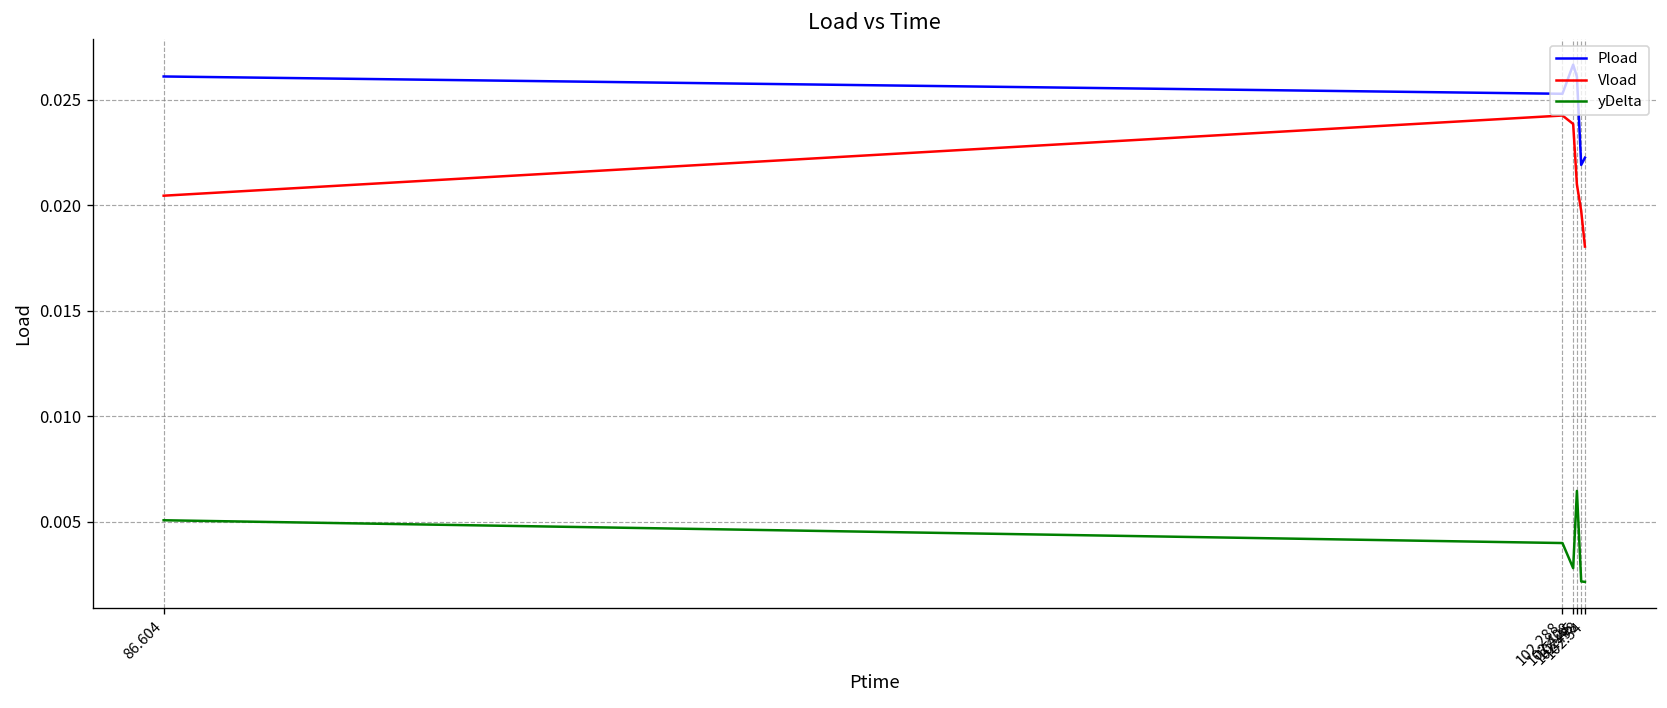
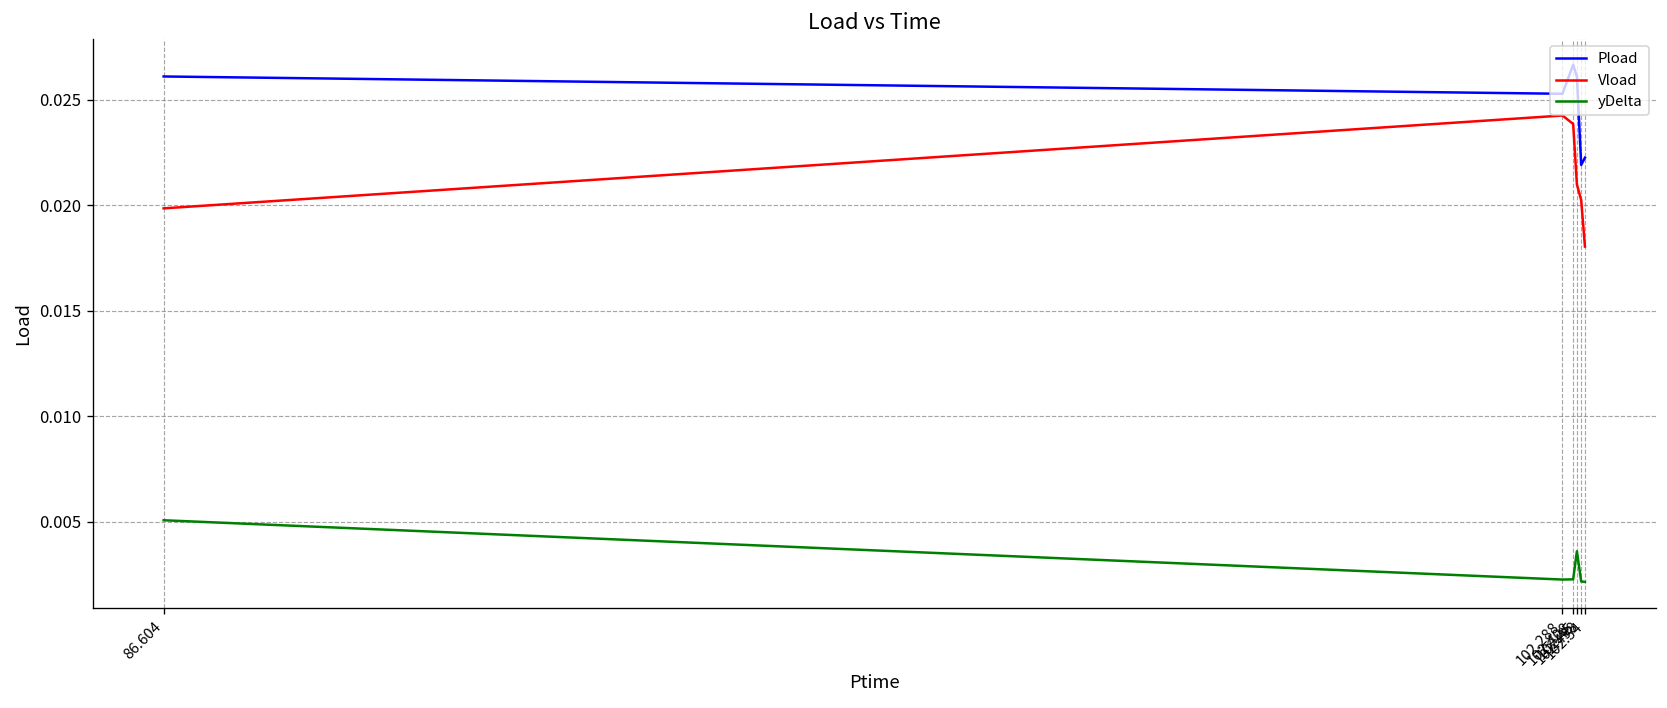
  {
    "Pload": {
      "86.604": 0.0261,
      "102.498": 0.0219,
      "102.54": 0.0223
    },
    "Vload": {
-     "86.604": 0.0205,
+     "86.604": 0.0199,
      "102.408": 0.0239,
      "102.45": 0.0210,
-     "102.498": 0.0197,
+     "102.498": 0.0203,
      "102.54": 0.0181
    },
    "yDelta": {
      "86.604": 0.0051,
-     "102.288": 0.0040,
-     "102.408": 0.0028,
-     "102.45": 0.0065,
+     "102.288": 0.0023,
+     "102.408": 0.0023,
+     "102.45": 0.0036,
      "102.498": 0.0022,
      "102.54": 0.0022
    }
  }
